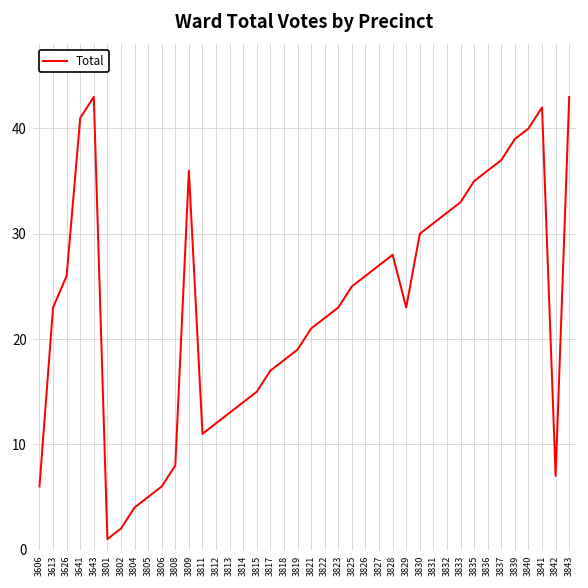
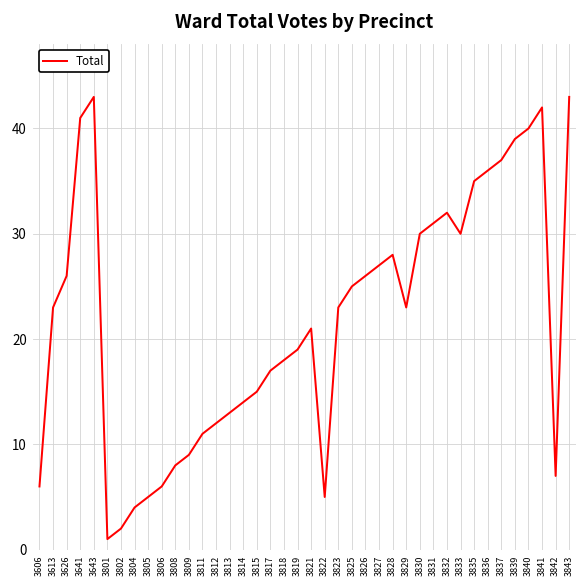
  {
    "3606": 6,
    "3613": 23,
    "3626": 26,
    "3641": 41,
    "3643": 43,
    "3801": 1,
    "3802": 2,
    "3804": 4,
    "3805": 5,
    "3806": 6,
    "3808": 8,
-   "3809": 36,
+   "3809": 9,
    "3811": 11,
    "3812": 12,
    "3813": 13,
    "3814": 14,
    "3815": 15,
    "3817": 17,
    "3818": 18,
    "3819": 19,
    "3821": 21,
-   "3822": 22,
+   "3822": 5,
    "3823": 23,
    "3825": 25,
    "3826": 26,
    "3827": 27,
    "3828": 28,
    "3829": 23,
    "3830": 30,
    "3831": 31,
    "3832": 32,
-   "3833": 33,
+   "3833": 30,
    "3835": 35,
    "3836": 36,
    "3837": 37,
    "3839": 39,
    "3840": 40,
    "3841": 42,
    "3842": 7,
    "3843": 43
  }
